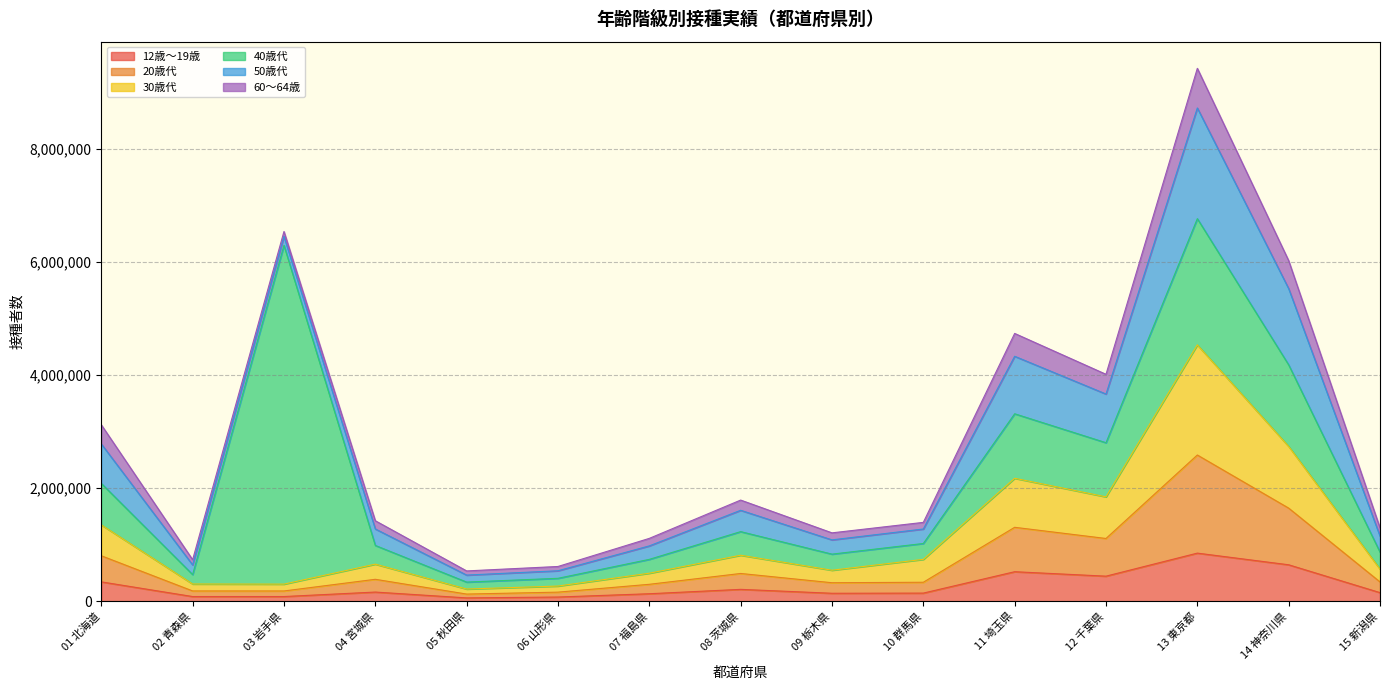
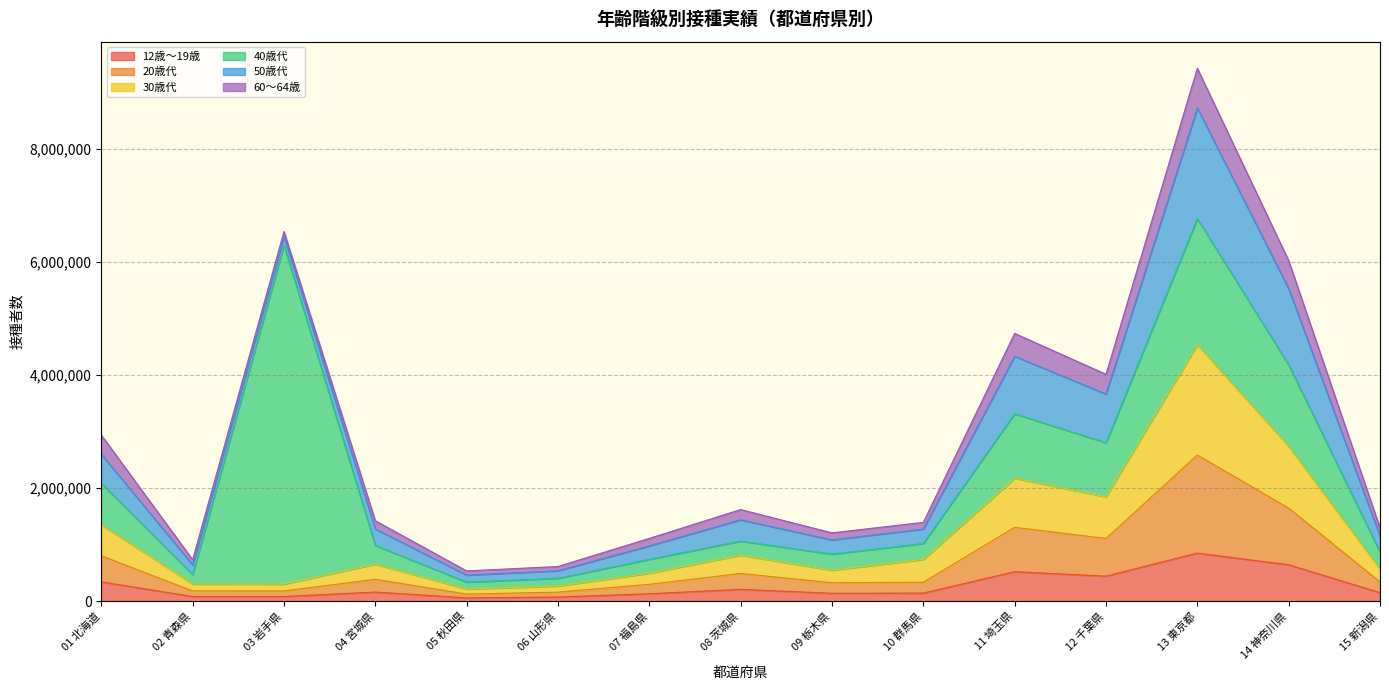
  {
    "30歳代": {
      "01 北海道": "500,000",
      "02 青森県": "100,000",
      "03 岩手県": "100,000",
      "04 宮城県": "300,000",
      "05 秋田県": "100,000",
      "06 山形県": "100,000",
      "07 福島県": "200,000",
      "08 茨城県": "300,000",
      "09 栃木県": "200,000",
      "10 群馬県": "400,000",
      "11 埼玉県": "900,000",
      "12 千葉県": "700,000",
      "13 東京都": "1,900,000",
      "14 神奈川県": "1,100,000",
      "15 新潟県": "200,000"
    },
    "40歳代": {
      "01 北海道": "700,000",
      "02 青森県": "200,000",
      "03 岩手県": "6,000,000",
      "04 宮城県": "300,000",
      "05 秋田県": "100,000",
      "06 山形県": "100,000",
      "07 福島県": "200,000",
-     "08 茨城県": "400,000",
+     "08 茨城県": "200,000",
      "09 栃木県": "300,000",
      "10 群馬県": "300,000",
      "11 埼玉県": "1,100,000",
      "12 千葉県": "1,000,000",
      "13 東京都": "2,200,000",
      "14 神奈川県": "1,400,000",
      "15 新潟県": "300,000"
    },
    "50歳代": {
-     "01 北海道": "700,000",
+     "01 北海道": "500,000",
      "02 青森県": "200,000",
      "03 岩手県": "200,000",
      "04 宮城県": "300,000",
      "05 秋田県": "100,000",
      "06 山形県": "100,000",
      "07 福島県": "200,000",
      "08 茨城県": "400,000",
      "09 栃木県": "300,000",
      "10 群馬県": "300,000",
      "11 埼玉県": "1,000,000",
      "12 千葉県": "900,000",
      "13 東京都": "2,000,000",
      "14 神奈川県": "1,300,000",
      "15 新潟県": "300,000"
    },
    "60～64歳": {
      "01 北海道": "300,000",
      "02 青森県": "100,000",
      "03 岩手県": "100,000",
      "04 宮城県": "100,000",
      "05 秋田県": "100,000",
      "06 山形県": "100,000",
      "07 福島県": "100,000",
      "08 茨城県": "200,000",
      "09 栃木県": "100,000",
      "10 群馬県": "100,000",
      "11 埼玉県": "400,000",
      "12 千葉県": "300,000",
      "13 東京都": "700,000",
      "14 神奈川県": "500,000",
      "15 新潟県": "100,000"
    }
  }
